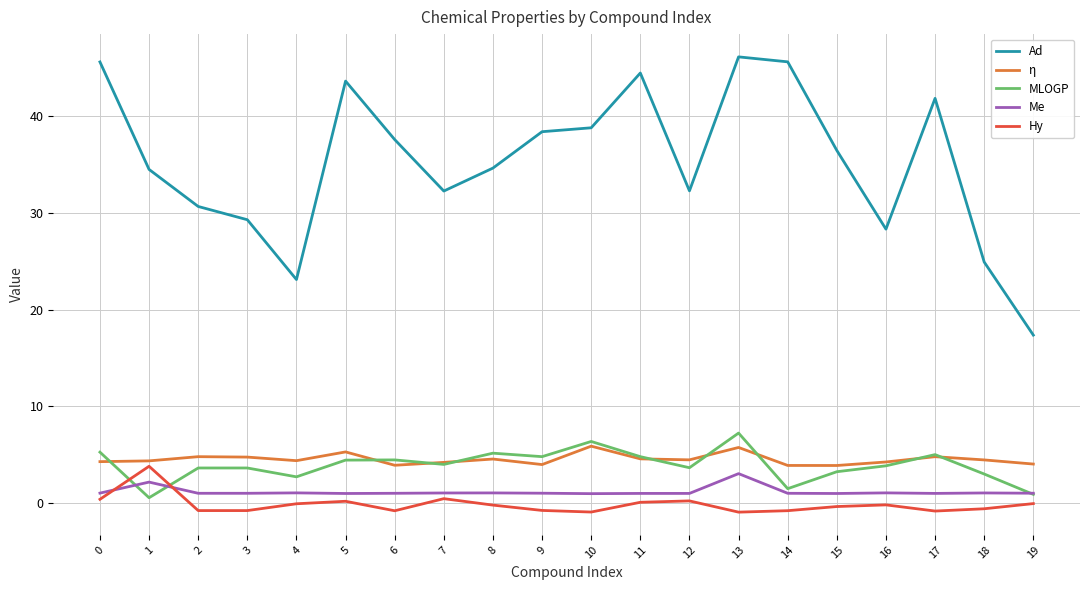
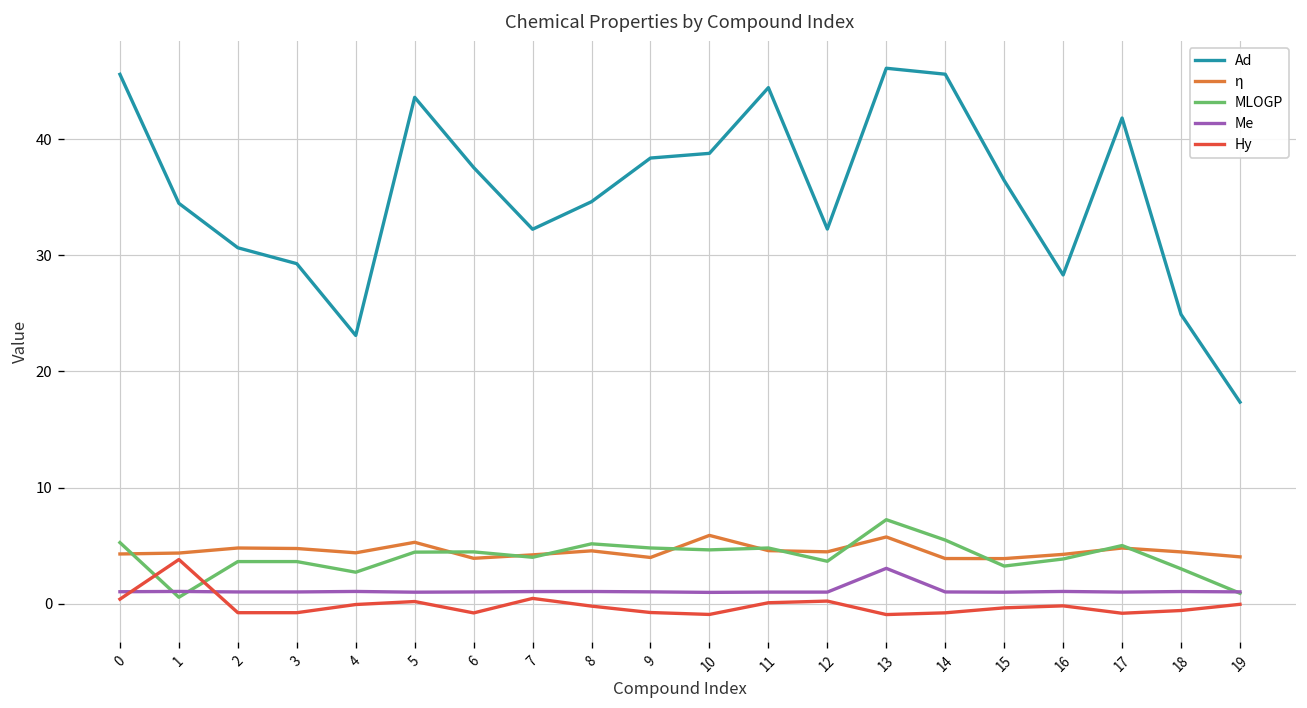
  {
    "Ad": {
      "0": 46,
      "1": 34,
      "2": 31,
      "3": 29,
      "4": 23,
      "5": 44,
      "6": 38,
      "7": 32,
      "8": 35,
      "9": 38,
      "10": 39,
      "11": 44,
      "12": 32,
      "13": 46,
      "14": 46,
      "15": 36,
      "16": 28,
      "17": 42,
      "18": 25,
      "19": 17
    },
    "MLOGP": {
      "0": 5,
      "1": 1,
      "2": 4,
      "3": 4,
      "4": 3,
      "5": 4,
      "6": 4,
      "8": 5,
      "9": 5,
-     "10": 6,
+     "10": 5,
      "12": 4,
      "13": 7,
-     "14": 1,
+     "14": 5,
      "15": 3,
      "16": 4,
      "18": 3
    },
    "Me": {
      "0": 1,
-     "1": 2,
+     "1": 1,
      "2": 1,
      "3": 1,
      "4": 1,
      "5": 1,
      "6": 1,
      "7": 1,
      "8": 1,
      "9": 1,
      "10": 1,
      "11": 1,
      "12": 1,
      "13": 3,
      "14": 1,
      "15": 1,
      "16": 1,
      "17": 1,
      "18": 1
    }
  }
